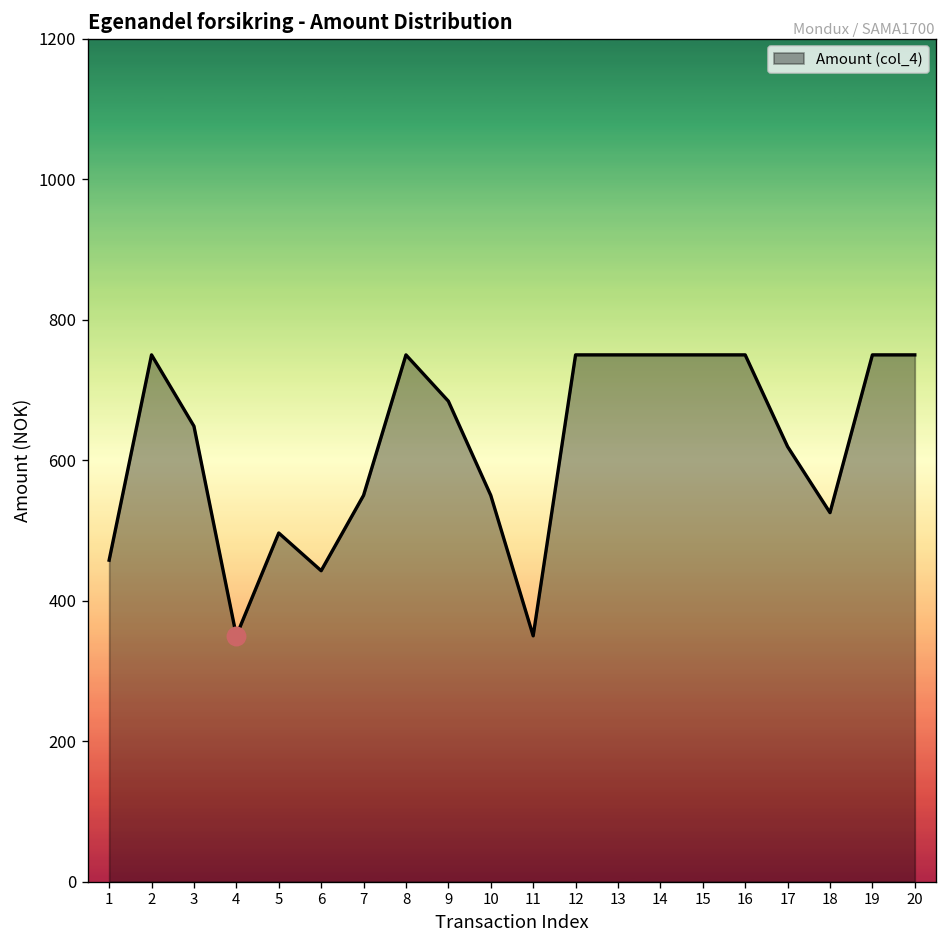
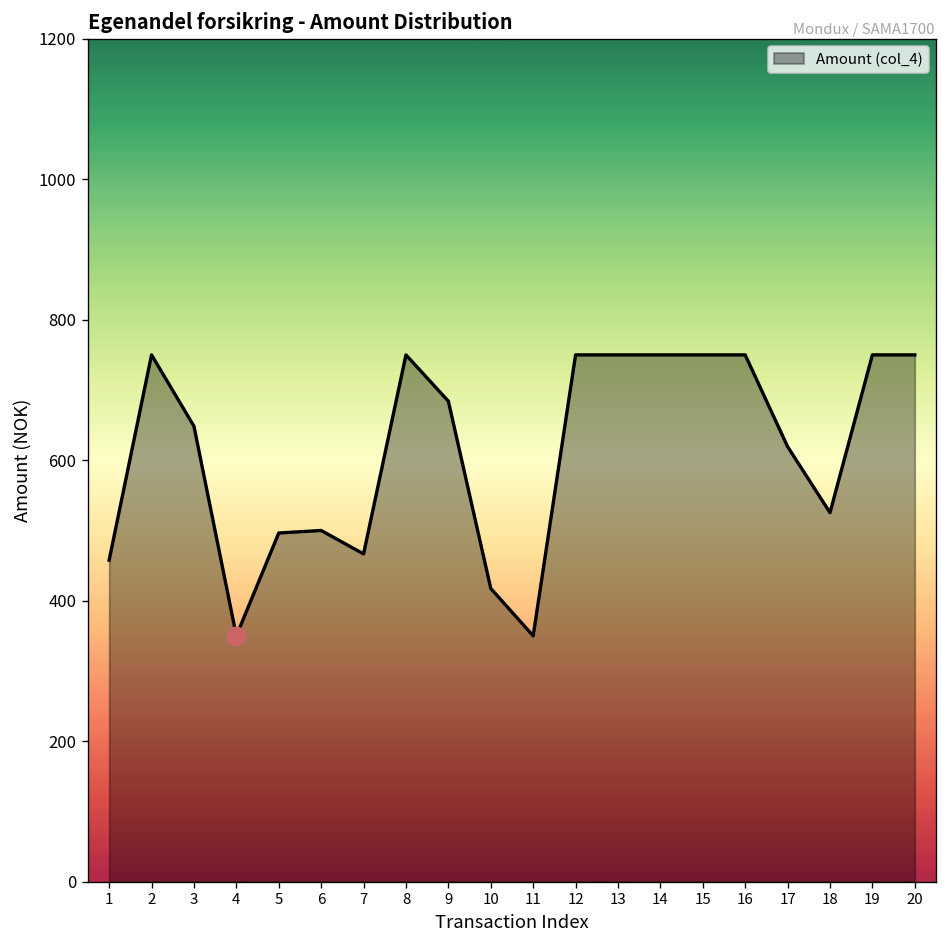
  {
    "Amount (col_4)": {
      "1": 460,
      "2": 750,
      "3": 650,
      "5": 500,
-     "6": 440,
-     "7": 550,
+     "6": 500,
+     "7": 470,
      "8": 750,
      "9": 680,
-     "10": 550,
+     "10": 420,
      "11": 350,
      "12": 750,
      "13": 750,
      "14": 750,
      "15": 750,
      "16": 750,
      "17": 620,
      "18": 530,
      "19": 750,
      "20": 750
    }
  }
